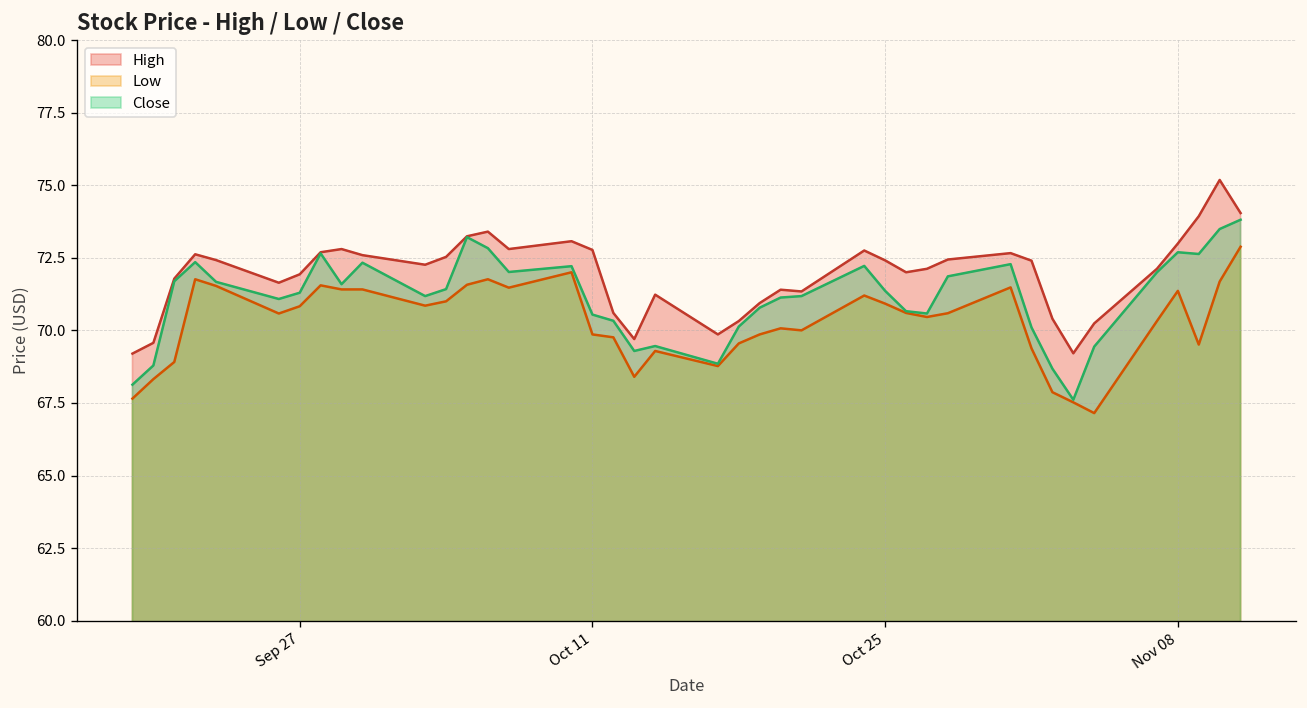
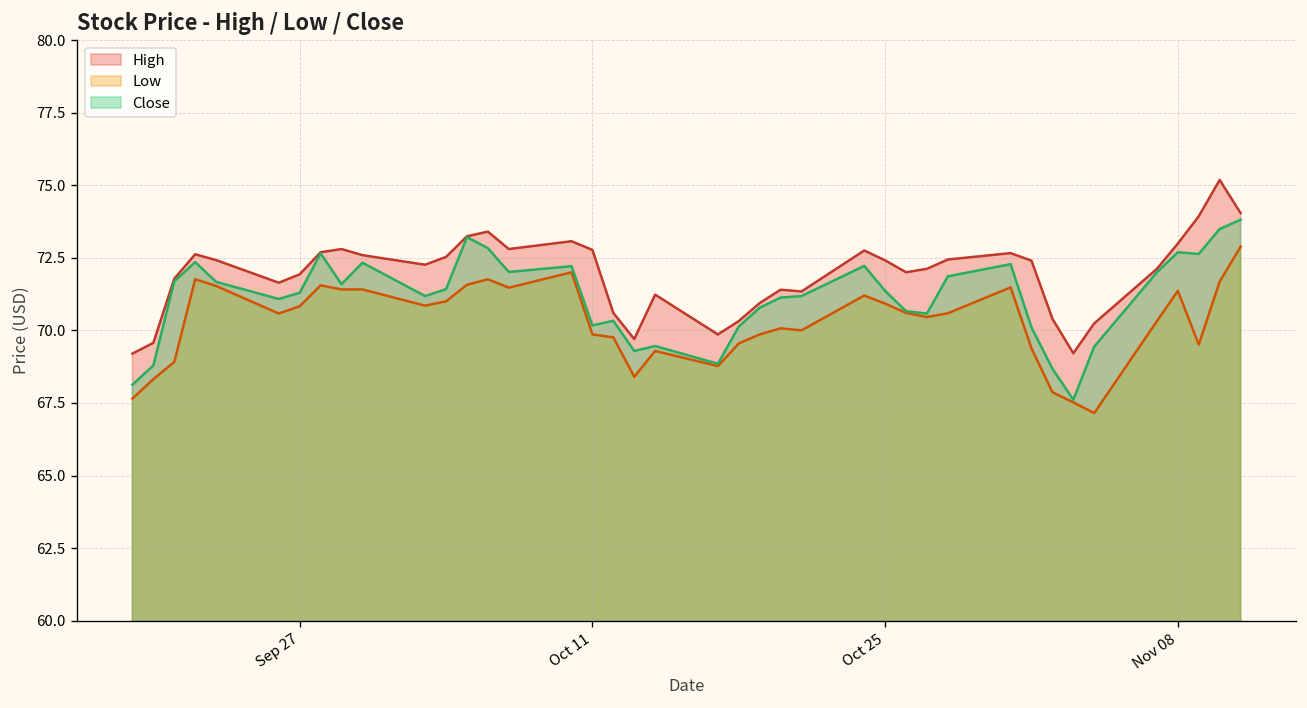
  {
    "Close": {
      "Sep 27": 71.3,
-     "Oct 11": 70.5,
+     "Oct 11": 70.2,
      "Oct 25": 71.4,
      "Nov 08": 72.7
    }
  }
